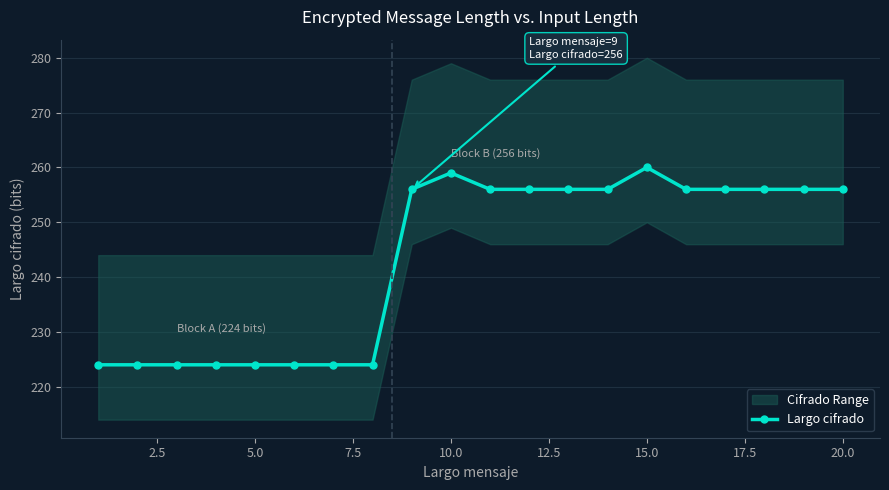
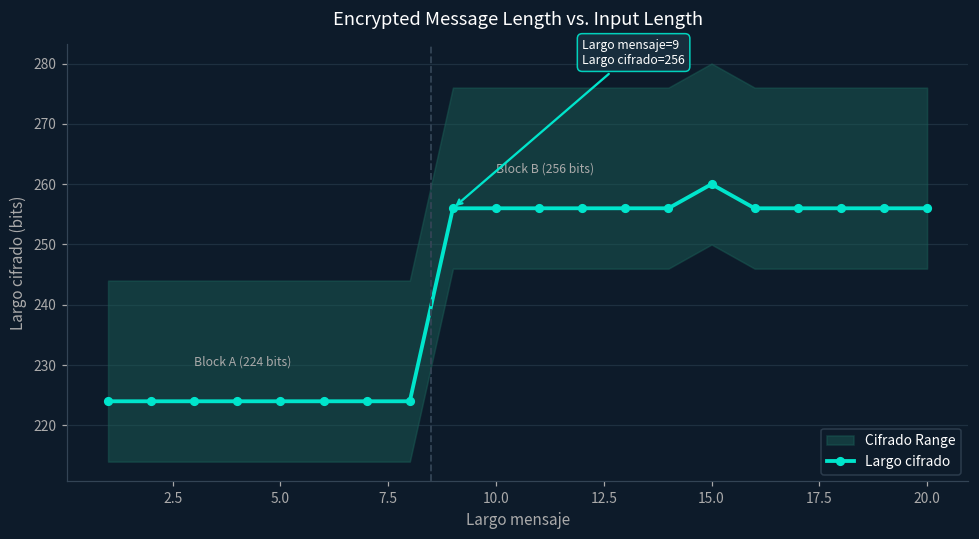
  {
    "Largo cifrado": {
      "5.0": 224,
-     "10.0": 259,
+     "10.0": 256,
      "15.0": 260,
      "20.0": 256
    }
  }
